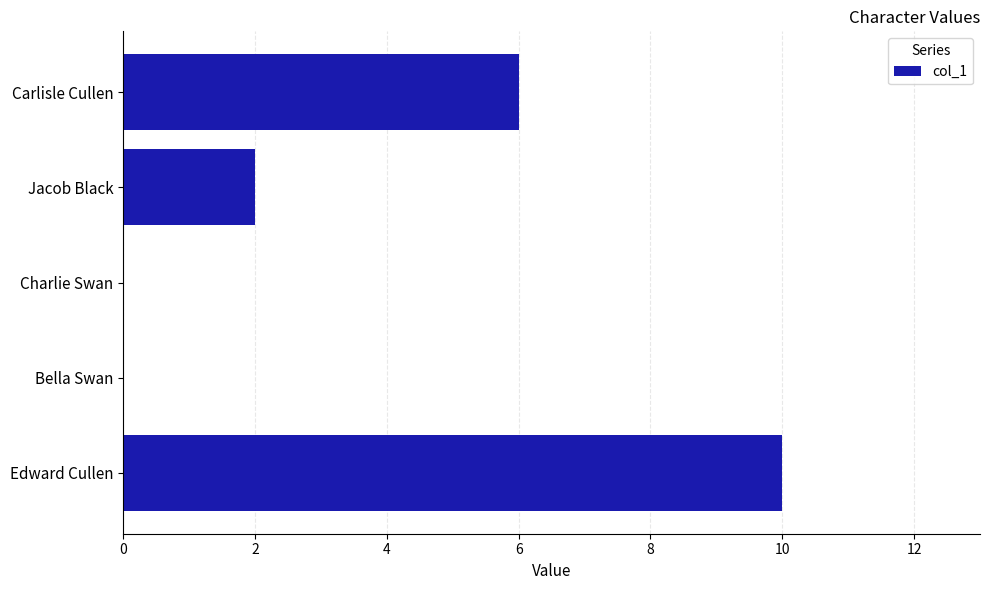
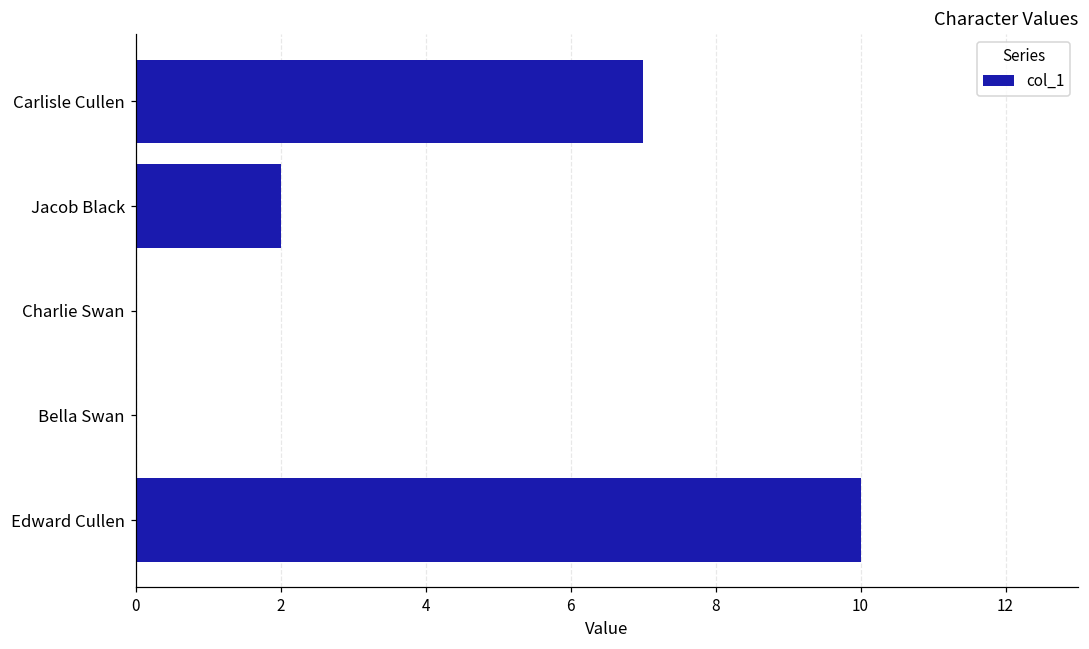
  {
-   "Carlisle Cullen": 6,
+   "Carlisle Cullen": 7,
    "Jacob Black": 2,
    "Charlie Swan": 0,
    "Bella Swan": 0,
    "Edward Cullen": 10
  }
